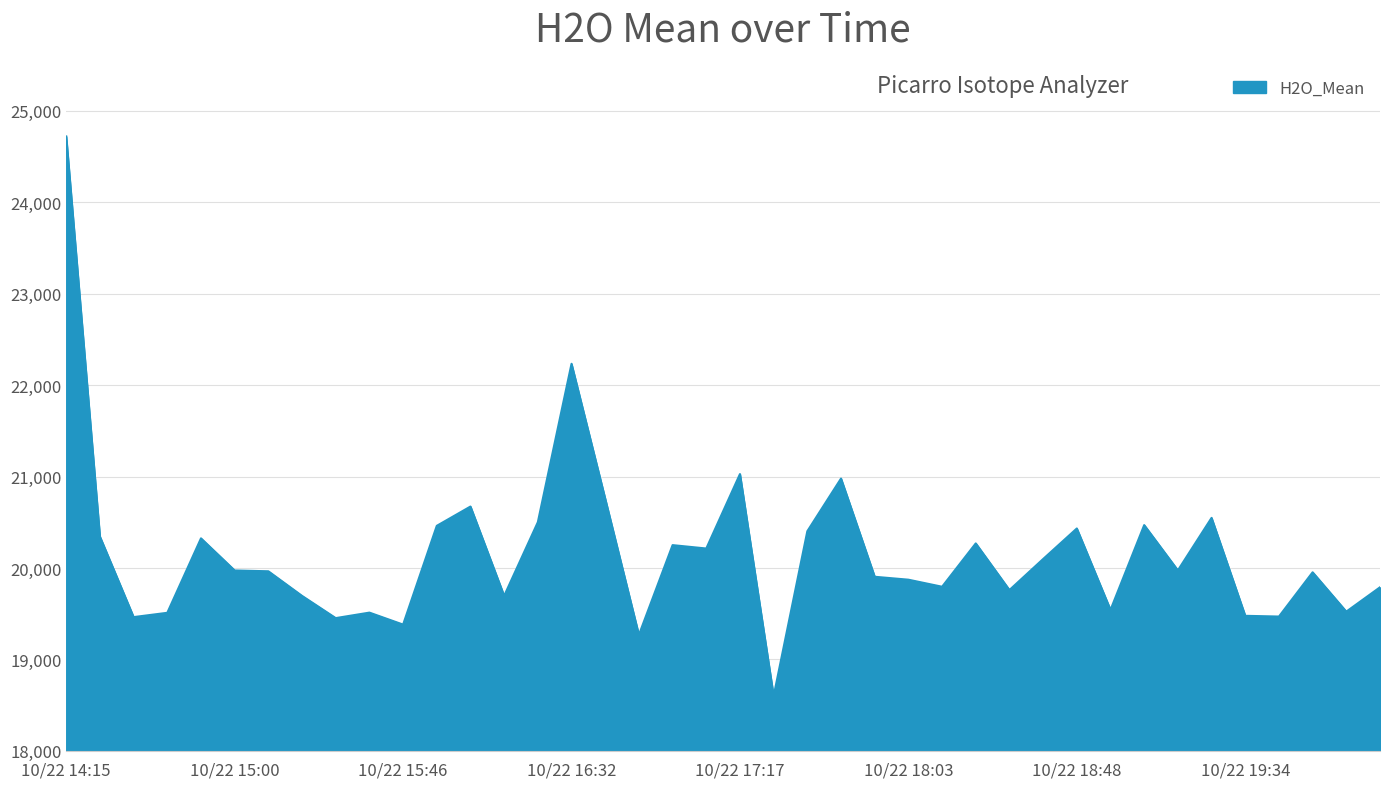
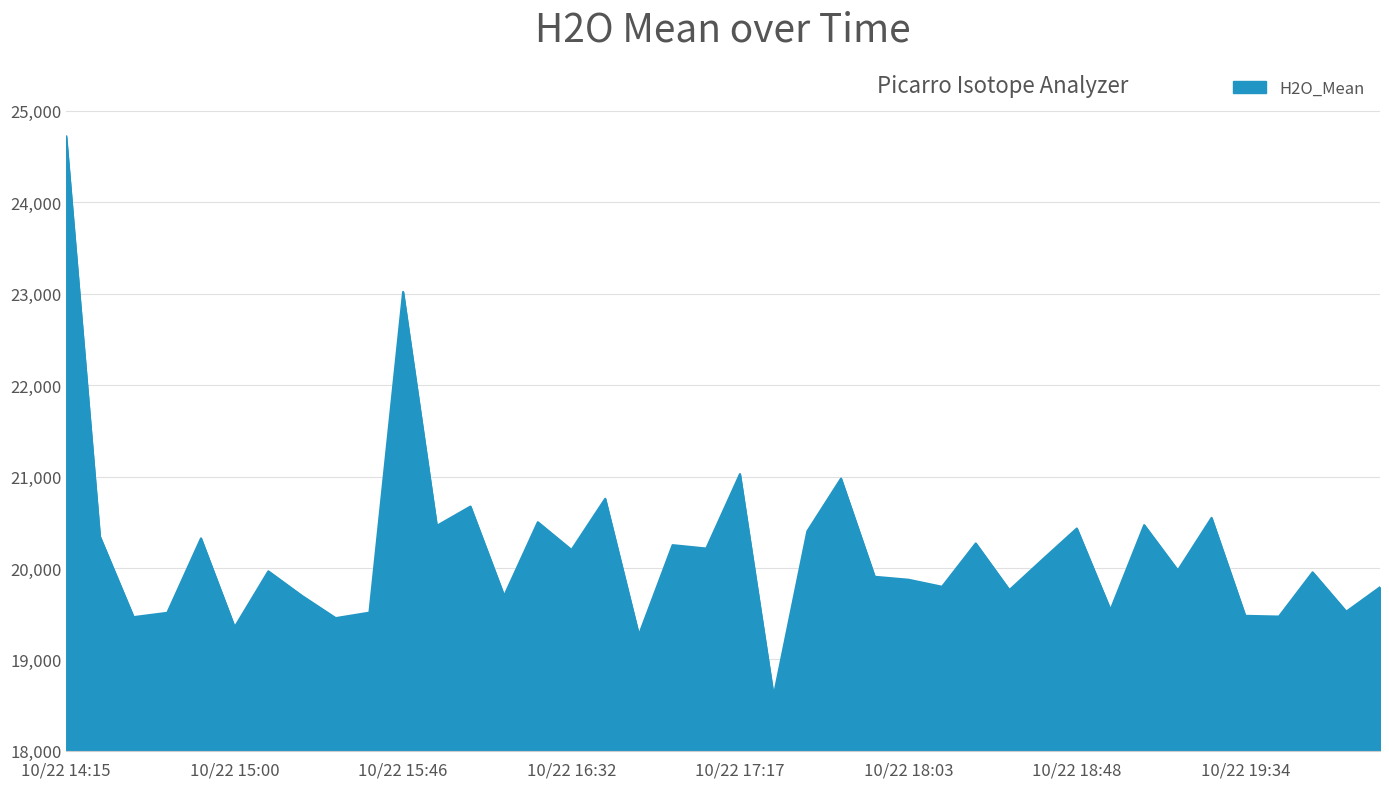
  {
    "10/22 14:15": "24,700",
-   "10/22 15:00": "20,000",
-   "10/22 15:46": "19,400",
-   "10/22 16:32": "22,200",
+   "10/22 15:00": "19,400",
+   "10/22 15:46": "23,000",
+   "10/22 16:32": "20,200",
    "10/22 17:17": "21,000",
    "10/22 18:03": "19,900",
    "10/22 18:48": "20,400",
    "10/22 19:34": "19,500"
  }
